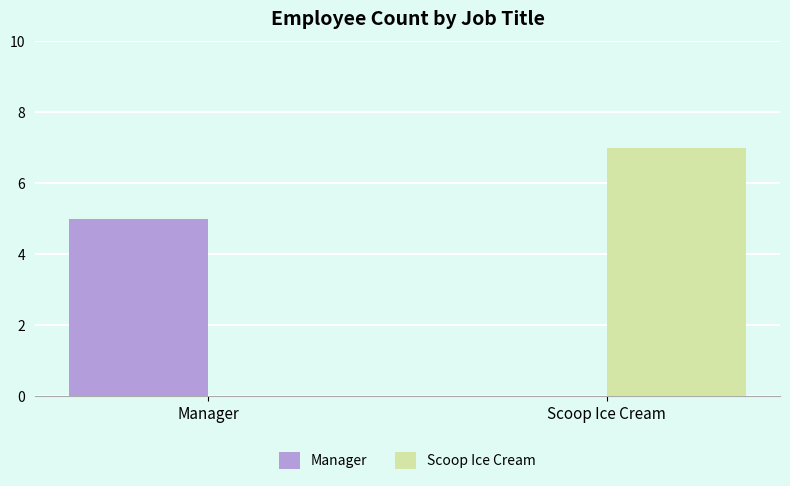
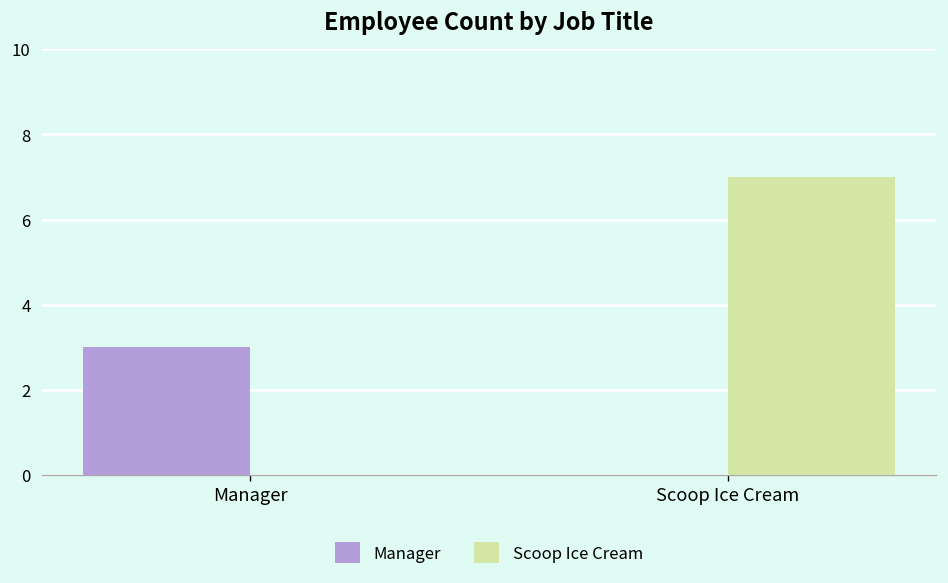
  {
    "Manager": {
-     "Manager": 5,
+     "Manager": 3,
      "Scoop Ice Cream": 0
    },
    "Scoop Ice Cream": {
      "Manager": 0,
      "Scoop Ice Cream": 7
    }
  }
